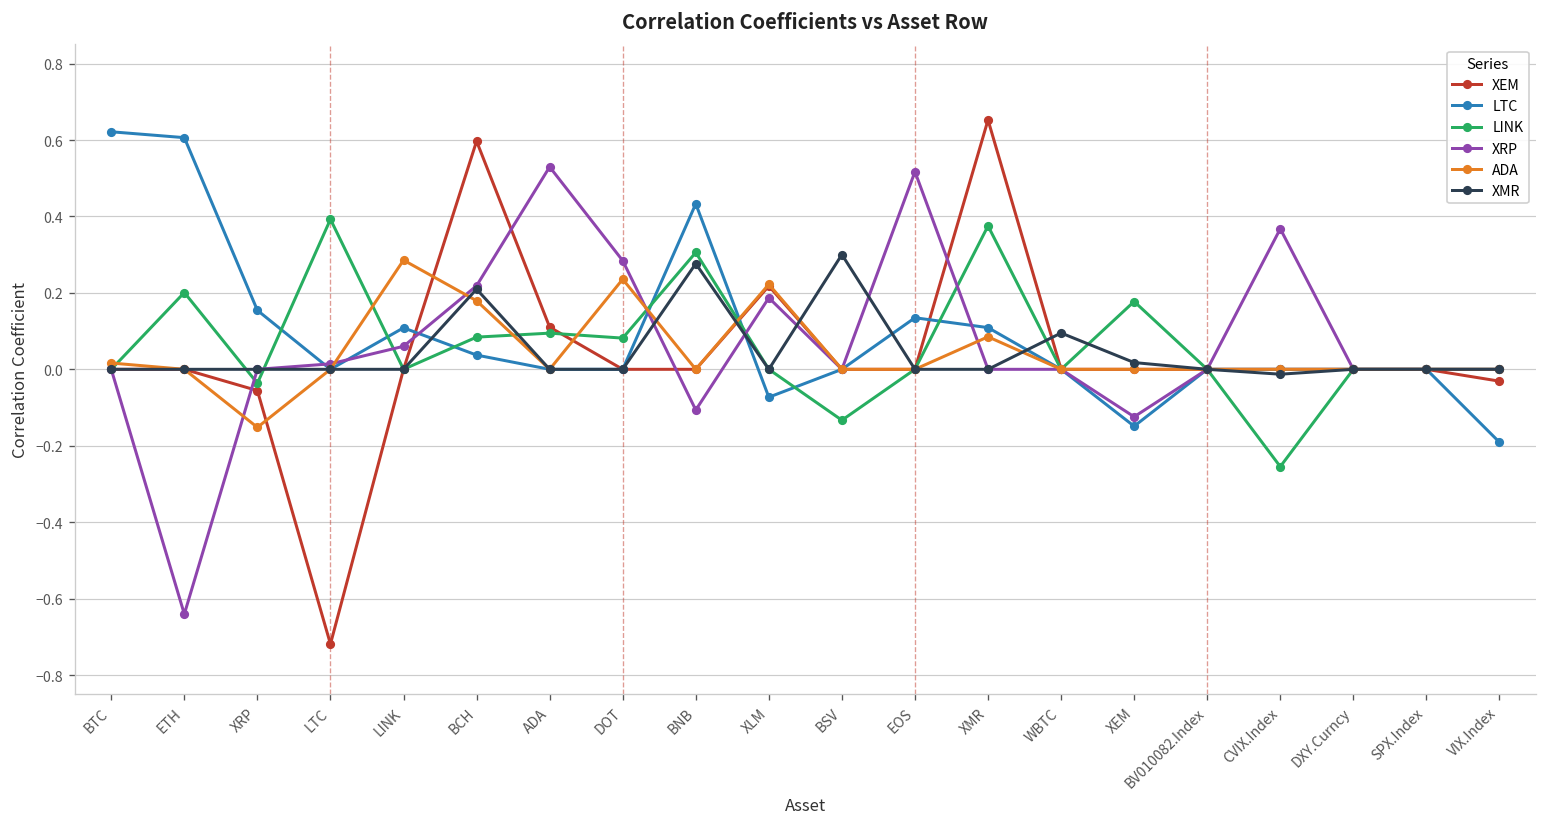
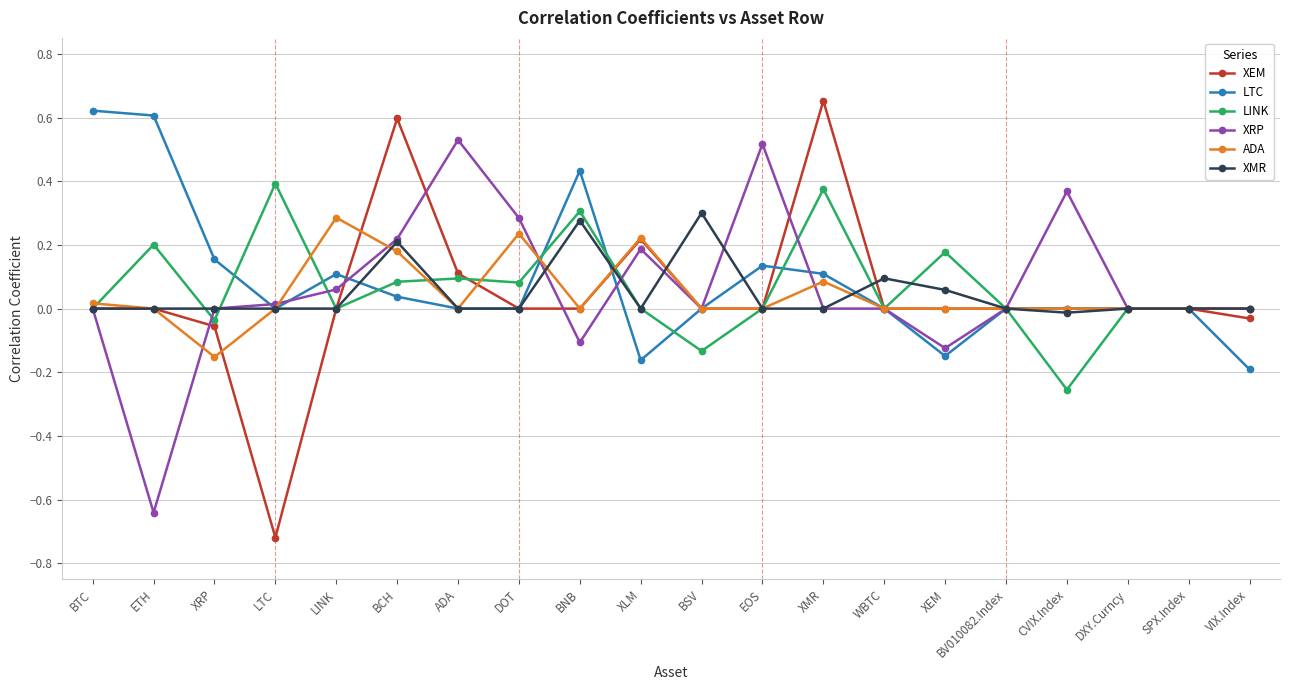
  {
    "XEM": {
      "XRP": -0.06,
      "LTC": -0.72,
      "BCH": 0.60,
      "ADA": 0.11,
      "XMR": 0.65,
      "VIX.Index": -0.03
    },
    "LTC": {
      "BTC": 0.62,
      "ETH": 0.61,
      "XRP": 0.15,
      "LINK": 0.11,
      "BCH": 0.04,
      "BNB": 0.43,
-     "XLM": -0.07,
+     "XLM": -0.16,
      "EOS": 0.13,
      "XMR": 0.11,
      "XEM": -0.15,
      "VIX.Index": -0.19
    },
    "LINK": {
      "ETH": 0.20,
      "XRP": -0.04,
      "LTC": 0.39,
      "BCH": 0.08,
      "ADA": 0.09,
      "DOT": 0.08,
      "BNB": 0.31,
      "BSV": -0.13,
      "XMR": 0.38,
      "XEM": 0.18,
      "CVIX.Index": -0.25
    },
    "XRP": {
      "ETH": -0.64,
      "LTC": 0.01,
      "LINK": 0.06,
      "BCH": 0.22,
      "ADA": 0.53,
      "DOT": 0.28,
      "BNB": -0.11,
      "XLM": 0.19,
      "EOS": 0.52,
      "XEM": -0.12,
      "CVIX.Index": 0.37
    },
    "ADA": {
      "BTC": 0.02,
      "XRP": -0.15,
      "LINK": 0.29,
      "BCH": 0.18,
      "DOT": 0.24,
      "XMR": 0.09
    },
    "XMR": {
      "BCH": 0.21,
      "BNB": 0.28,
      "BSV": 0.30,
      "WBTC": 0.10,
-     "XEM": 0.02,
+     "XEM": 0.06,
      "CVIX.Index": -0.01
    }
  }
